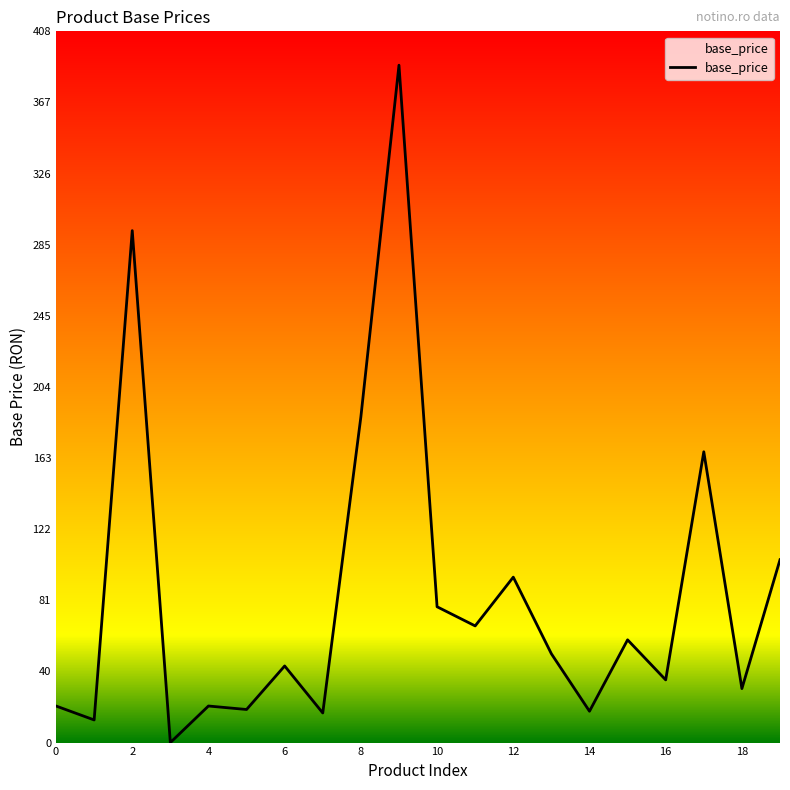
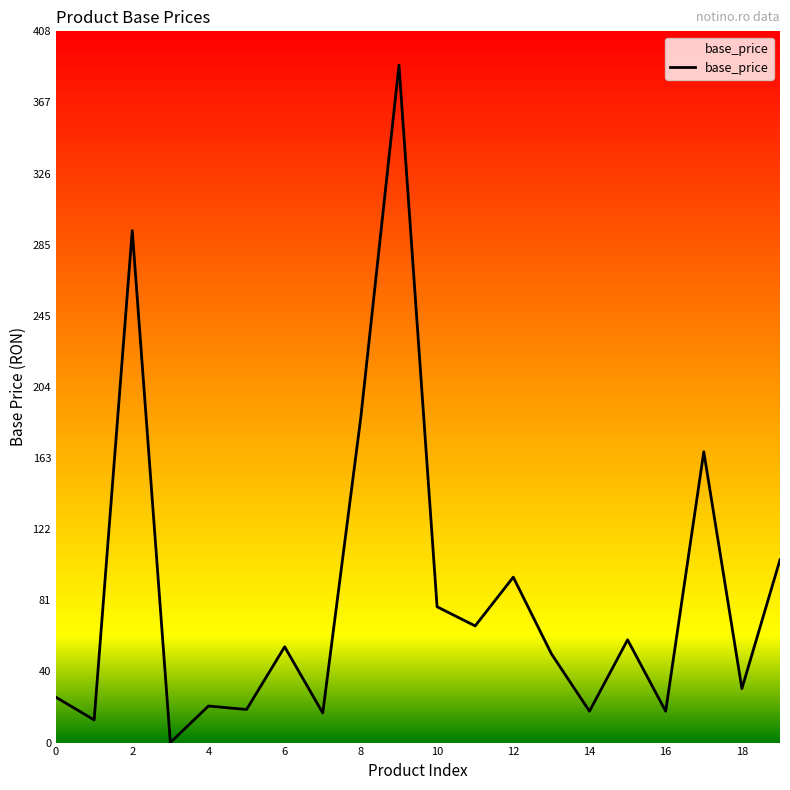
  {
-   "0": 21,
+   "0": 26,
    "2": 294,
    "4": 21,
-   "6": 44,
+   "6": 55,
    "8": 187,
    "10": 78,
    "12": 95,
    "14": 18,
-   "16": 36,
+   "16": 18,
    "18": 31
  }
